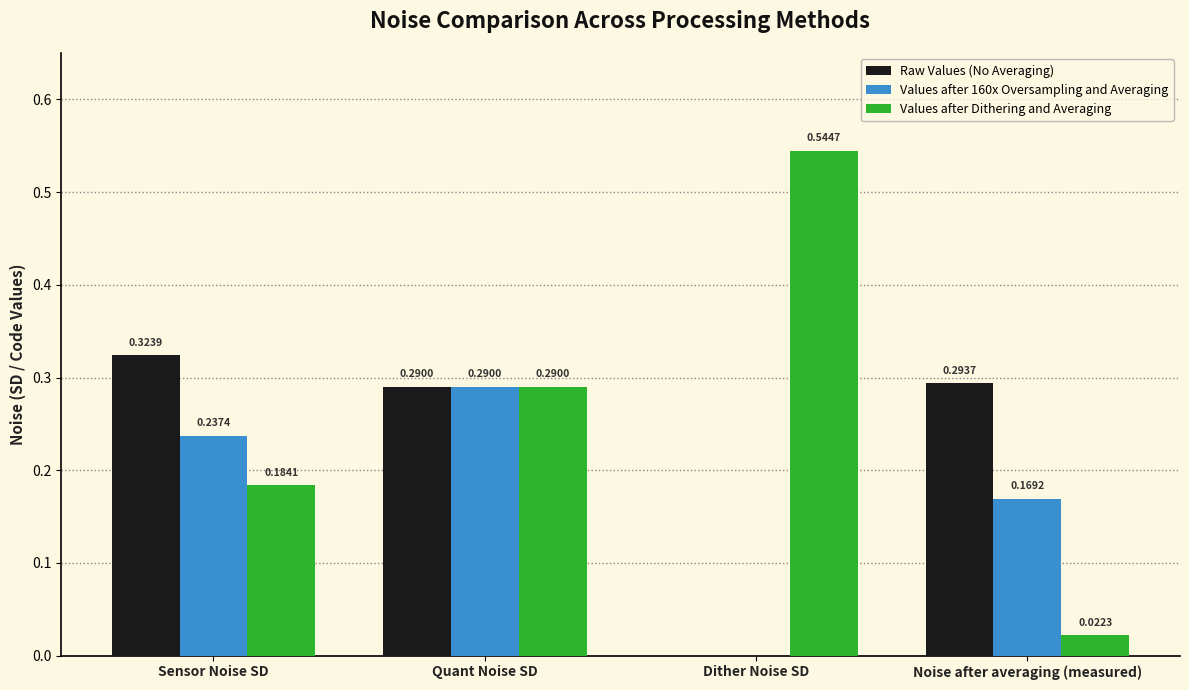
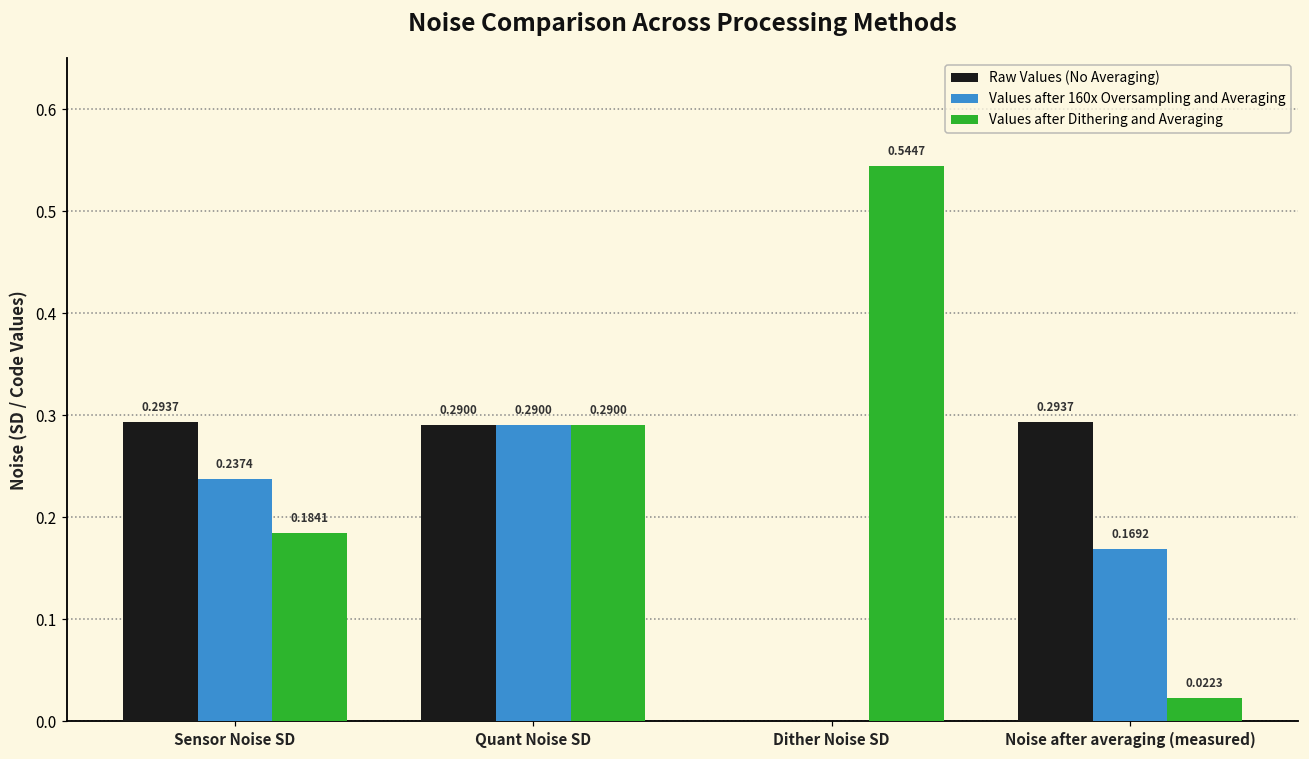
  {
    "Raw Values (No Averaging)": {
-     "Sensor Noise SD": 0.3239,
+     "Sensor Noise SD": 0.2937,
      "Quant Noise SD": 0.2900,
      "Noise after averaging (measured)": 0.2937
    },
    "Values after 160x Oversampling and Averaging": {
      "Sensor Noise SD": 0.2374,
      "Quant Noise SD": 0.2900,
      "Noise after averaging (measured)": 0.1692
    },
    "Values after Dithering and Averaging": {
      "Sensor Noise SD": 0.1841,
      "Quant Noise SD": 0.2900,
      "Dither Noise SD": 0.5447,
      "Noise after averaging (measured)": 0.0223
    }
  }
